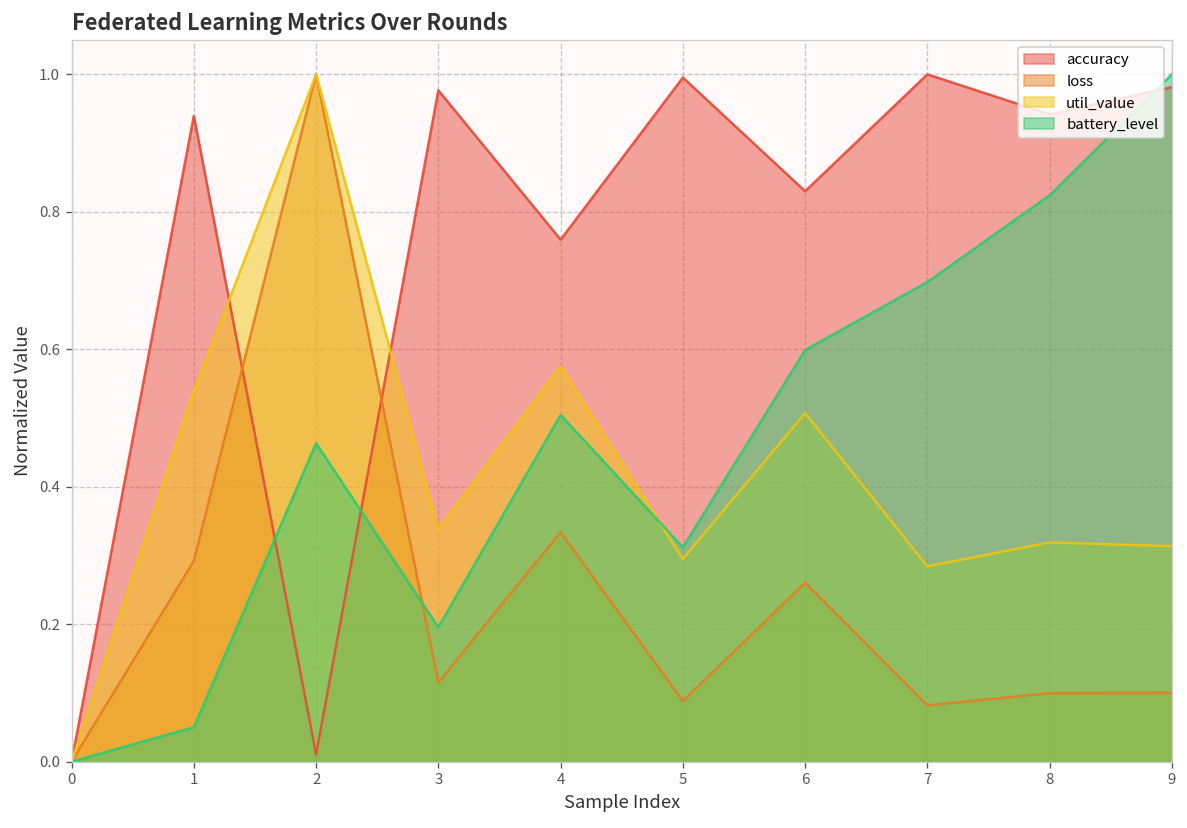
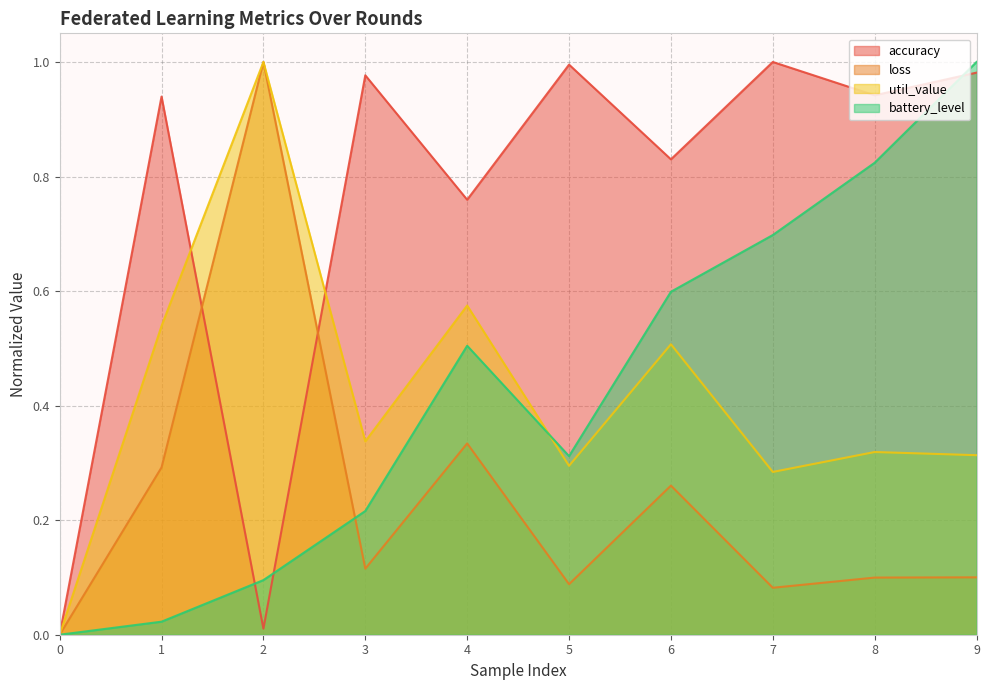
  {
    "battery_level": {
-     "1": 0.05,
-     "2": 0.46,
-     "3": 0.20,
+     "1": 0.02,
+     "2": 0.10,
+     "3": 0.22,
      "4": 0.50,
      "5": 0.31,
      "6": 0.60,
      "7": 0.70,
      "8": 0.82,
      "9": 1.00
    }
  }
